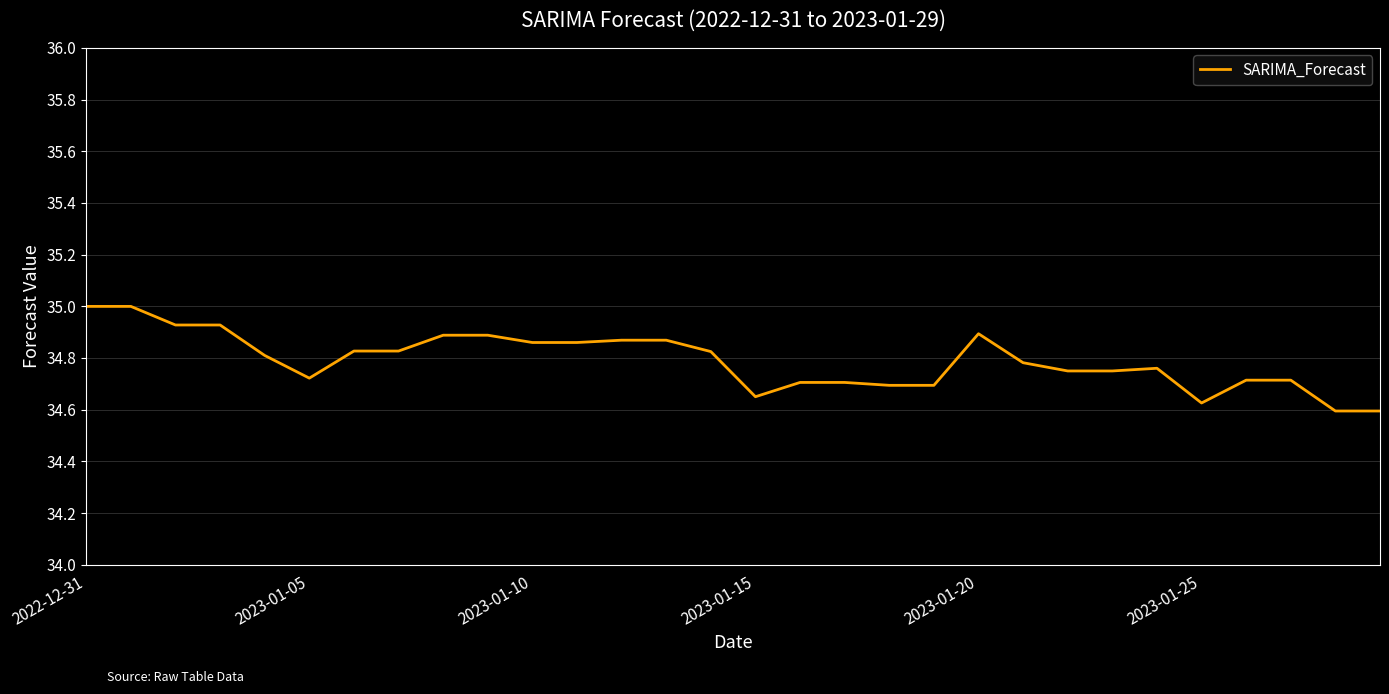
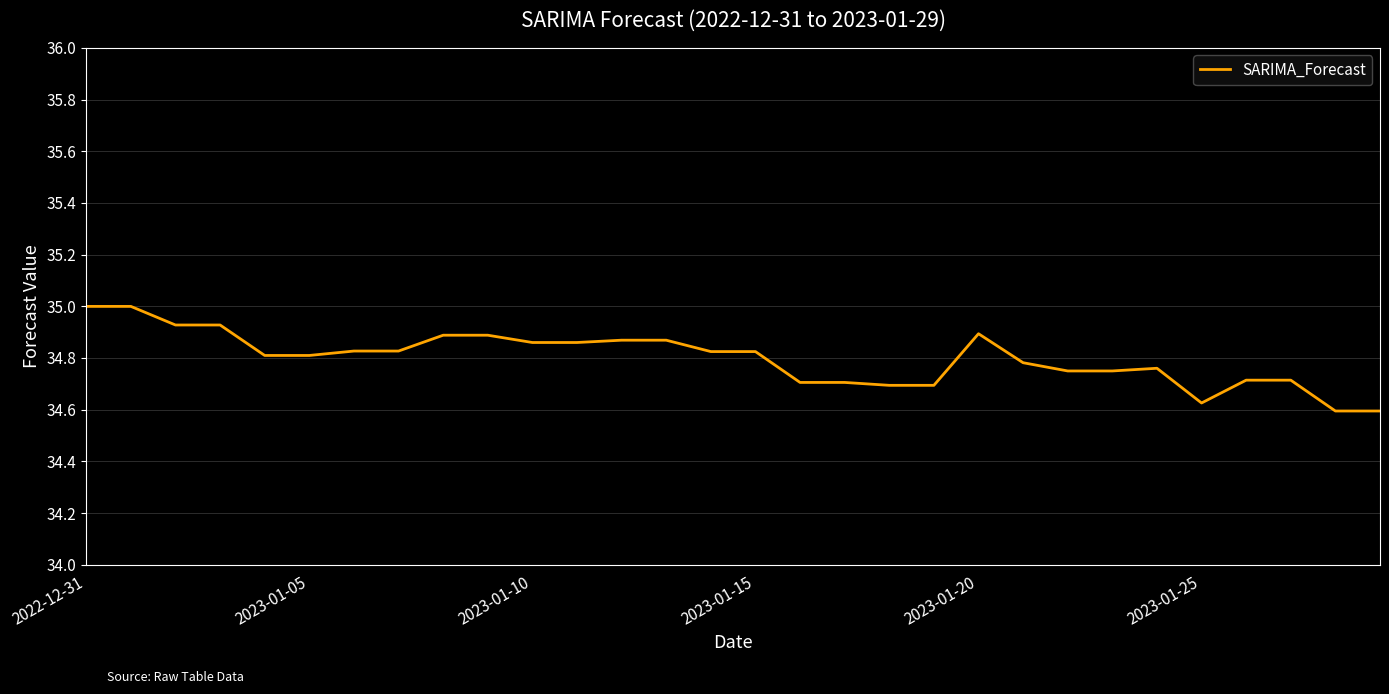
  {
    "2022-12-31": 35.00,
-   "2023-01-05": 34.72,
+   "2023-01-05": 34.81,
    "2023-01-10": 34.86,
-   "2023-01-15": 34.65,
+   "2023-01-15": 34.82,
    "2023-01-20": 34.89,
    "2023-01-25": 34.63
  }
